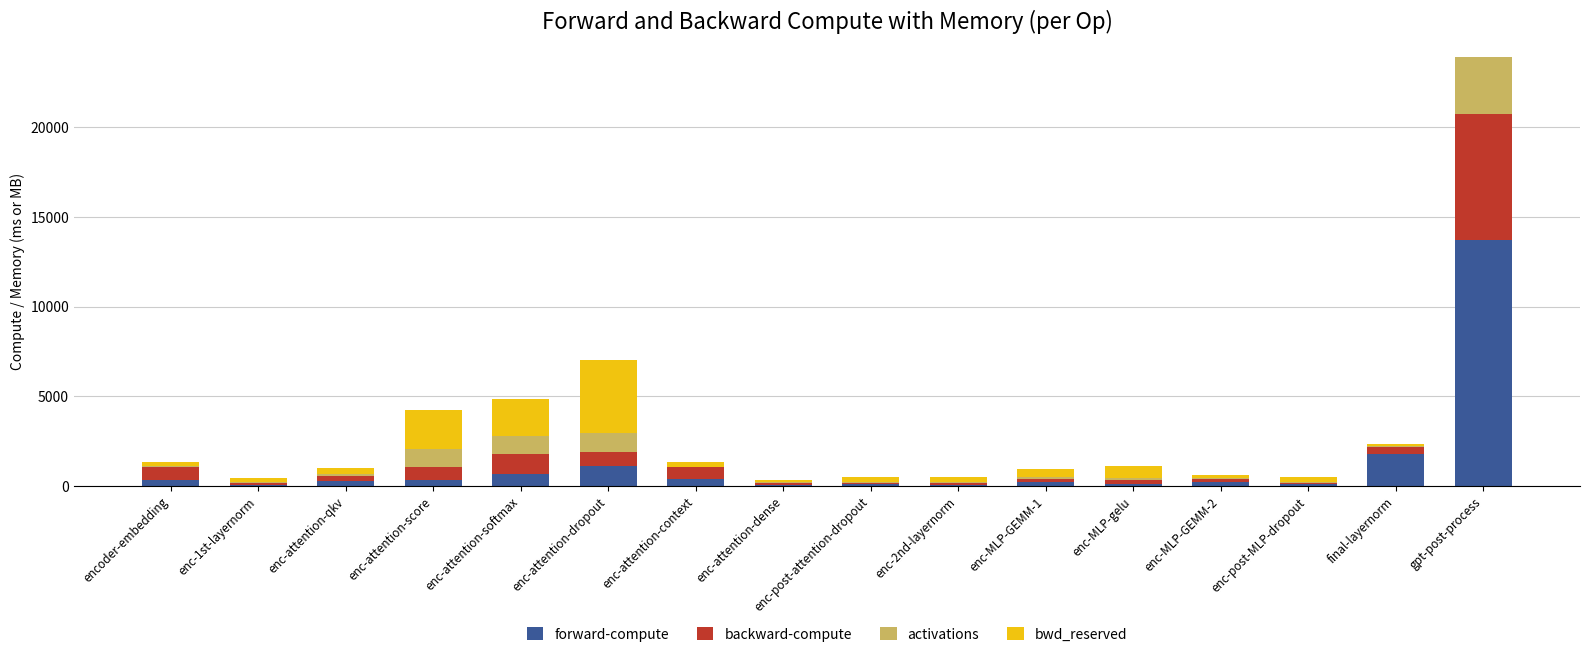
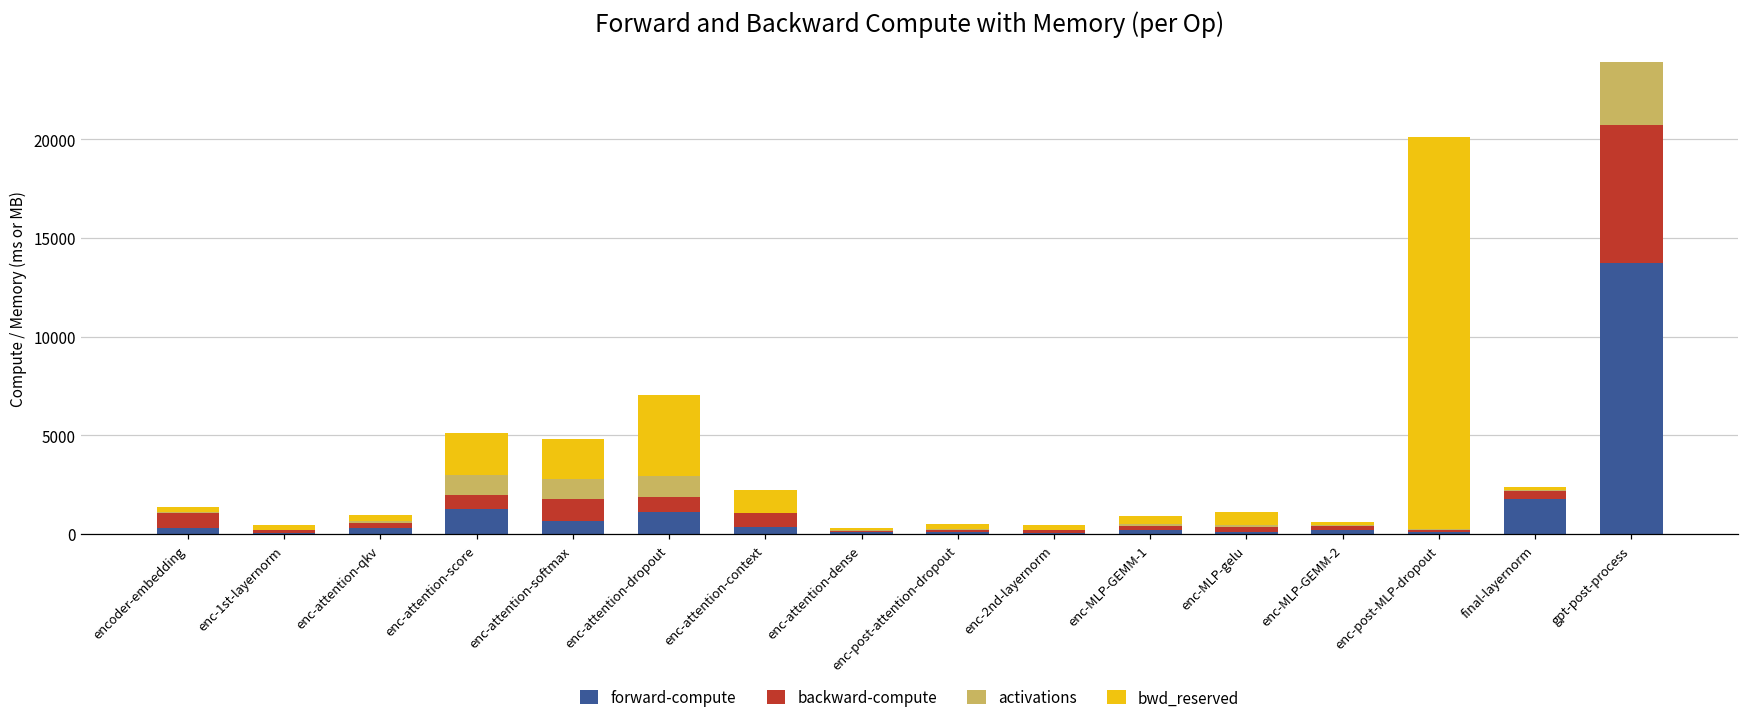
  {
    "forward-compute": {
      "encoder-embedding": 300,
      "enc-attention-qkv": 300,
-     "enc-attention-score": 400,
+     "enc-attention-score": 1300,
      "enc-attention-softmax": 700,
      "enc-attention-dropout": 1100,
      "enc-attention-context": 400,
      "enc-MLP-GEMM-1": 200,
      "enc-MLP-GEMM-2": 200,
      "final-layernorm": 1800,
      "gpt-post-process": 13700
    },
    "backward-compute": {
      "encoder-embedding": 800,
      "enc-attention-qkv": 300,
      "enc-attention-score": 700,
      "enc-attention-softmax": 1100,
      "enc-attention-dropout": 800,
      "enc-attention-context": 700,
      "enc-2nd-layernorm": 100,
      "enc-MLP-GEMM-1": 200,
      "enc-MLP-gelu": 200,
      "enc-MLP-GEMM-2": 200,
      "final-layernorm": 400,
      "gpt-post-process": 7000
    },
    "activations": {
      "enc-attention-score": 1000,
      "enc-attention-softmax": 1000,
      "enc-attention-dropout": 1100,
      "gpt-post-process": 3200
    },
    "bwd_reserved": {
      "encoder-embedding": 200,
      "enc-1st-layernorm": 300,
      "enc-attention-qkv": 300,
      "enc-attention-score": 2100,
      "enc-attention-softmax": 2000,
      "enc-attention-dropout": 4100,
-     "enc-attention-context": 300,
+     "enc-attention-context": 1100,
      "enc-post-attention-dropout": 300,
      "enc-2nd-layernorm": 300,
      "enc-MLP-GEMM-1": 400,
      "enc-MLP-gelu": 600,
      "enc-MLP-GEMM-2": 200,
-     "enc-post-MLP-dropout": 300,
+     "enc-post-MLP-dropout": 19900,
      "gpt-post-process": 0
    }
  }
